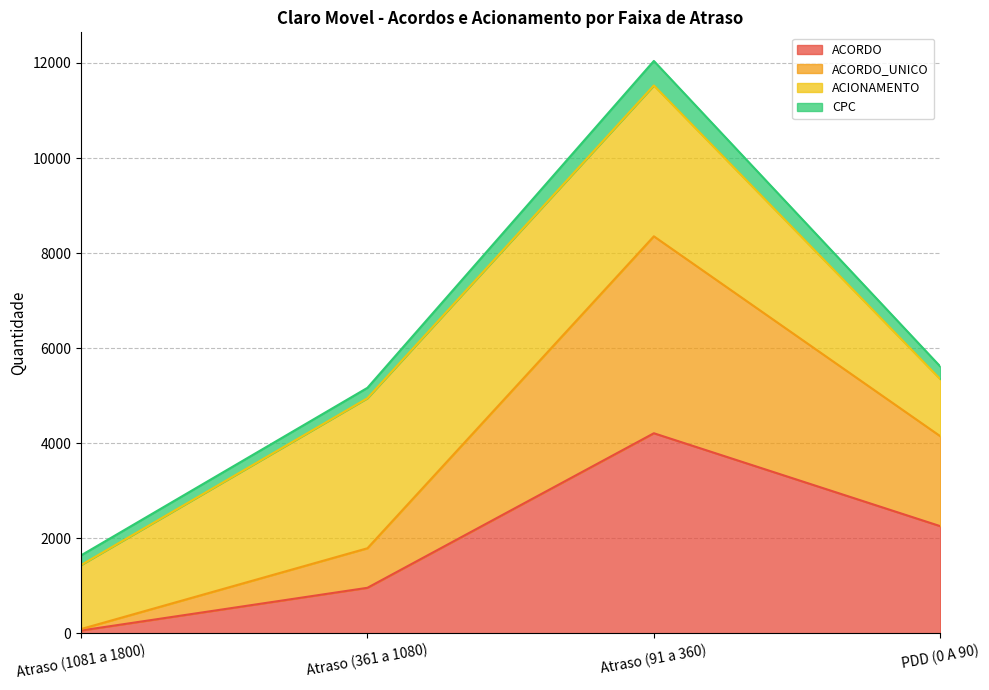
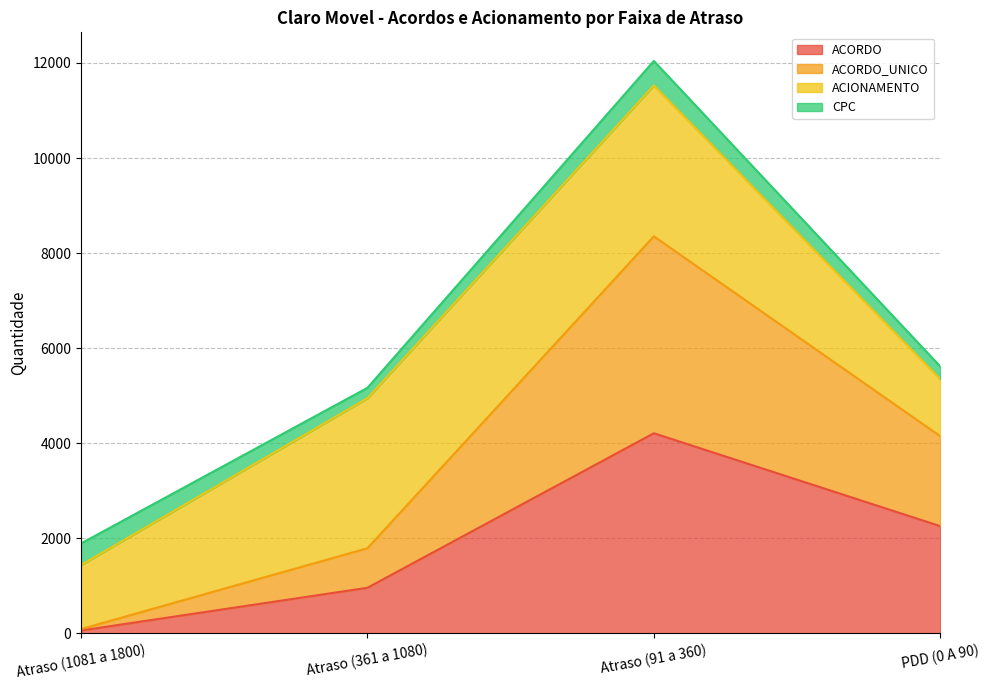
  {
    "ACORDO": {
      "Atraso (361 a 1080)": 1000,
      "Atraso (91 a 360)": 4200,
      "PDD (0 A 90)": 2300
    },
    "CPC": {
-     "Atraso (1081 a 1800)": 200,
+     "Atraso (1081 a 1800)": 500,
      "Atraso (361 a 1080)": 200,
      "Atraso (91 a 360)": 500,
      "PDD (0 A 90)": 300
    }
  }
